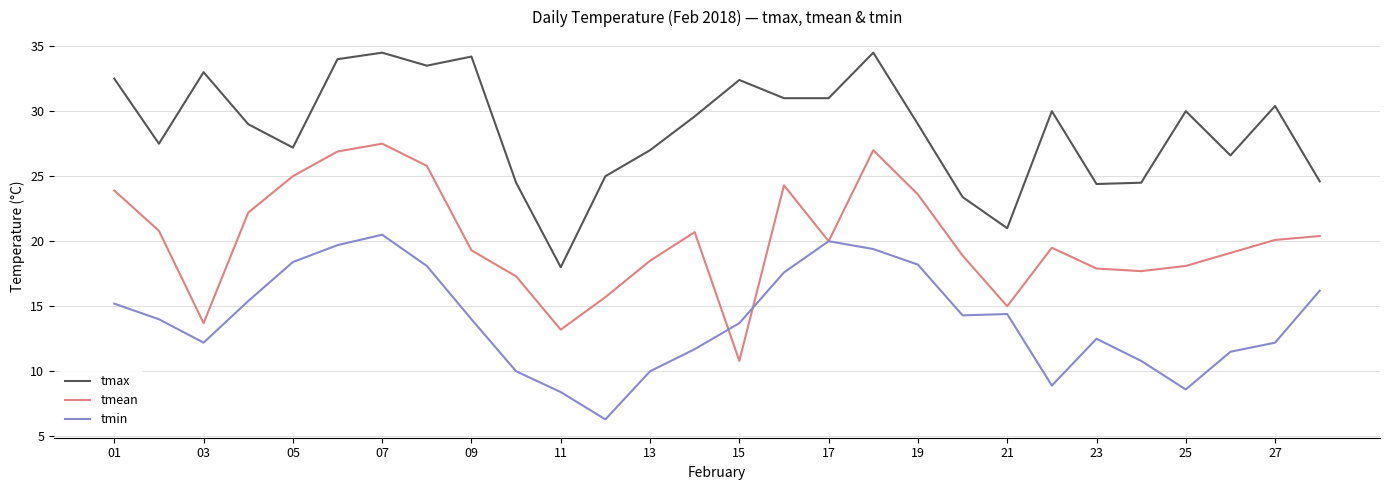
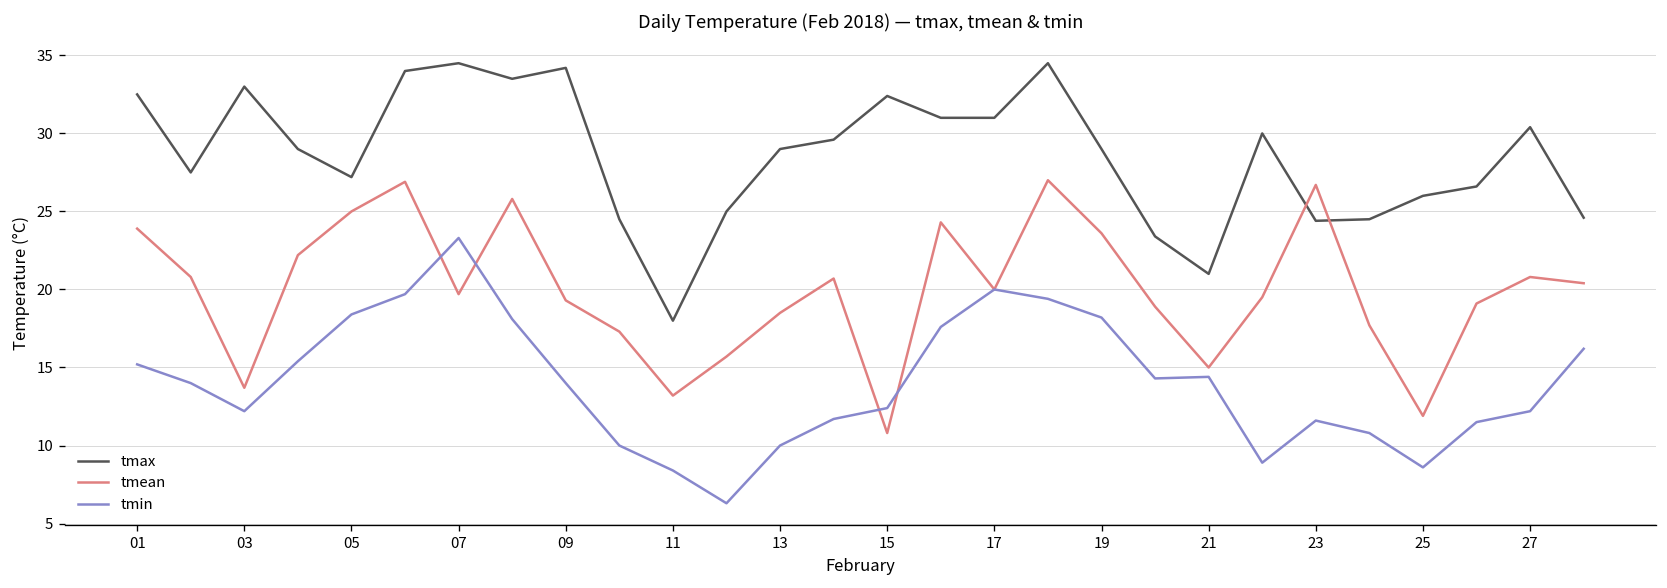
  {
    "tmax": {
      "01": 32.5,
      "03": 33,
      "05": 27.2,
      "07": 34.5,
      "09": 34.2,
      "11": 18,
-     "13": 27,
+     "13": 29,
      "15": 32.4,
      "17": 31,
      "19": 29,
      "21": 21,
      "23": 24.4,
-     "25": 30,
+     "25": 26,
      "27": 30.4
    },
    "tmean": {
      "01": 23.9,
      "03": 13.7,
      "05": 25.0,
-     "07": 27.5,
+     "07": 19.7,
      "09": 19.3,
      "11": 13.2,
      "13": 18.5,
      "15": 10.8,
      "19": 23.6,
      "21": 15.0,
-     "23": 17.9,
-     "25": 18.1,
-     "27": 20.1
+     "23": 26.7,
+     "25": 11.9,
+     "27": 20.8
    },
    "tmin": {
      "01": 15.2,
      "03": 12.2,
      "05": 18.4,
-     "07": 20.5,
+     "07": 23.3,
      "09": 14.0,
      "11": 8.4,
      "13": 10.0,
-     "15": 13.7,
+     "15": 12.4,
      "19": 18.2,
      "21": 14.4,
-     "23": 12.5,
+     "23": 11.6,
      "25": 8.6,
      "27": 12.2
    }
  }
